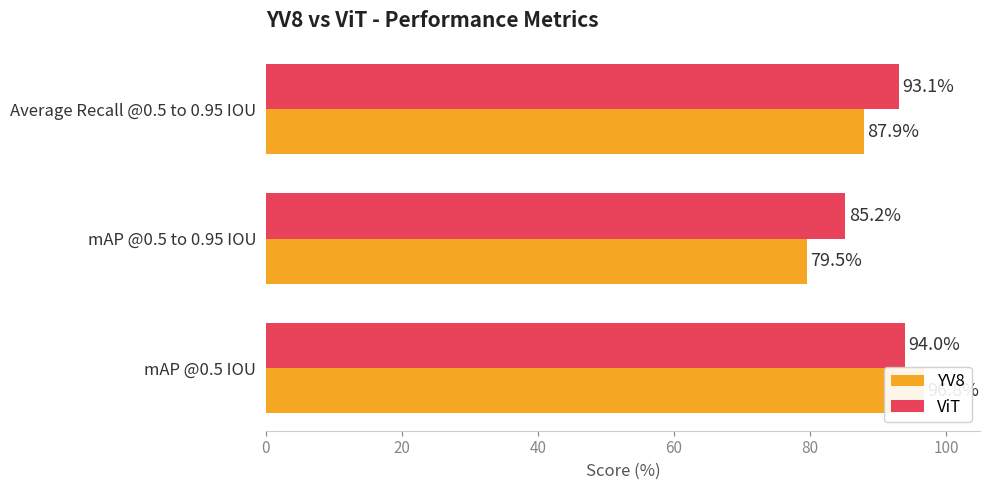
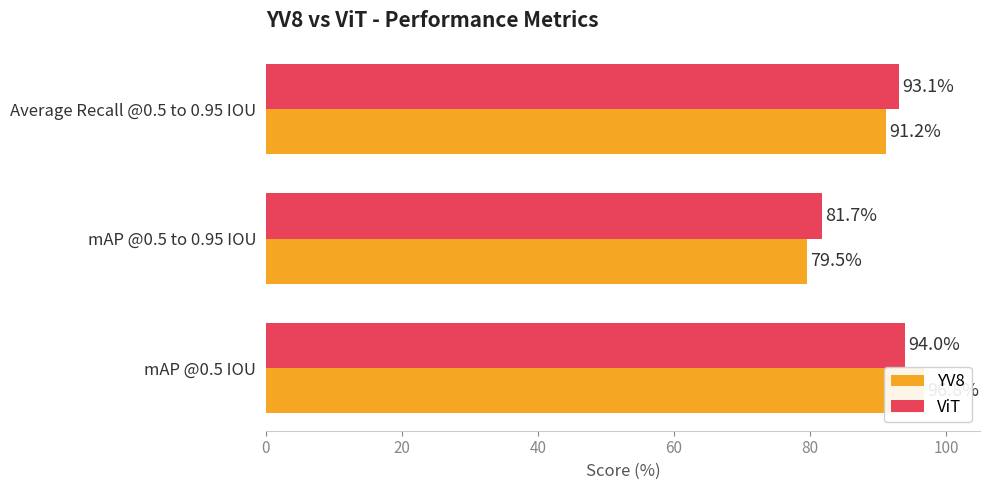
  {
    "YV8": {
-     "Average Recall @0.5 to 0.95 IOU": "87.9%",
+     "Average Recall @0.5 to 0.95 IOU": "91.2%",
      "mAP @0.5 to 0.95 IOU": "79.5%"
    },
    "ViT": {
      "Average Recall @0.5 to 0.95 IOU": "93.1%",
-     "mAP @0.5 to 0.95 IOU": "85.2%",
+     "mAP @0.5 to 0.95 IOU": "81.7%",
      "mAP @0.5 IOU": "94.0%"
    }
  }
